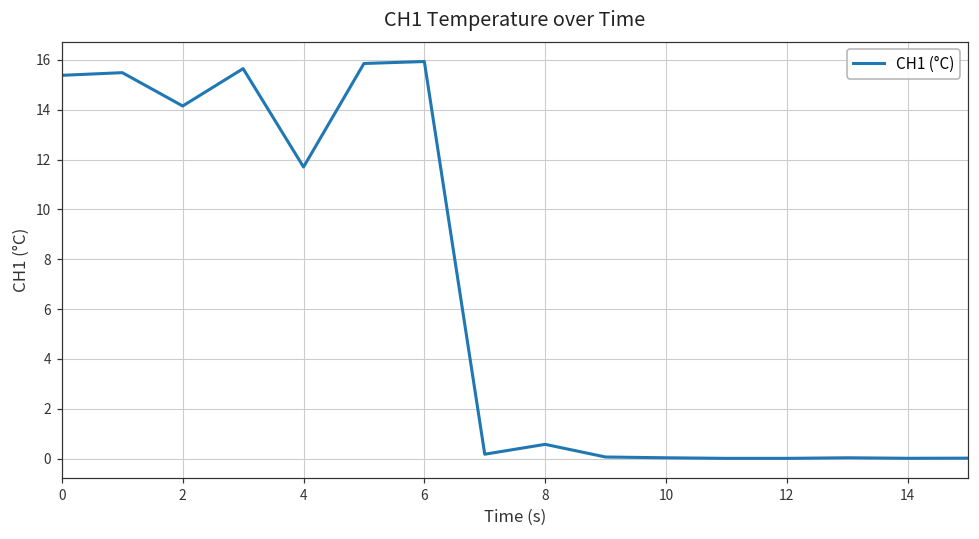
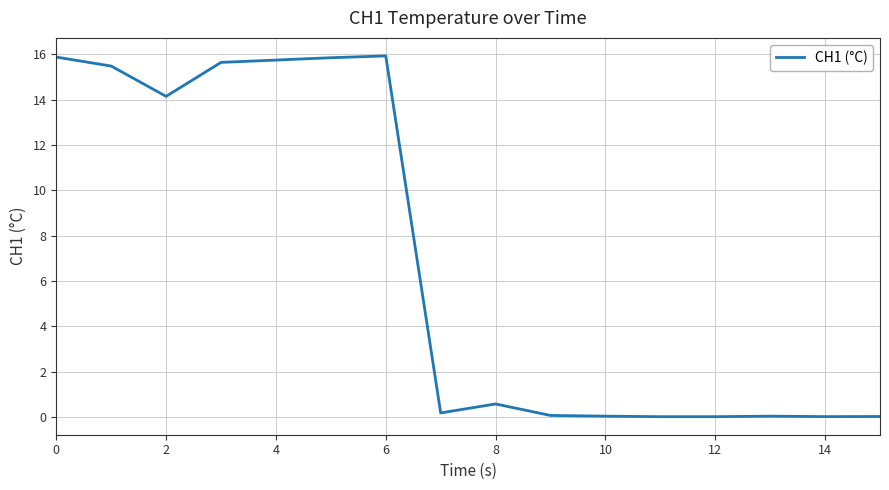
  {
-   "0": 15.4,
+   "0": 15.9,
    "2": 14.1,
-   "4": 11.7,
+   "4": 15.8,
    "6": 15.9,
    "8": 0.6,
    "10": 0.0,
    "12": 0.0,
    "14": 0.0
  }
